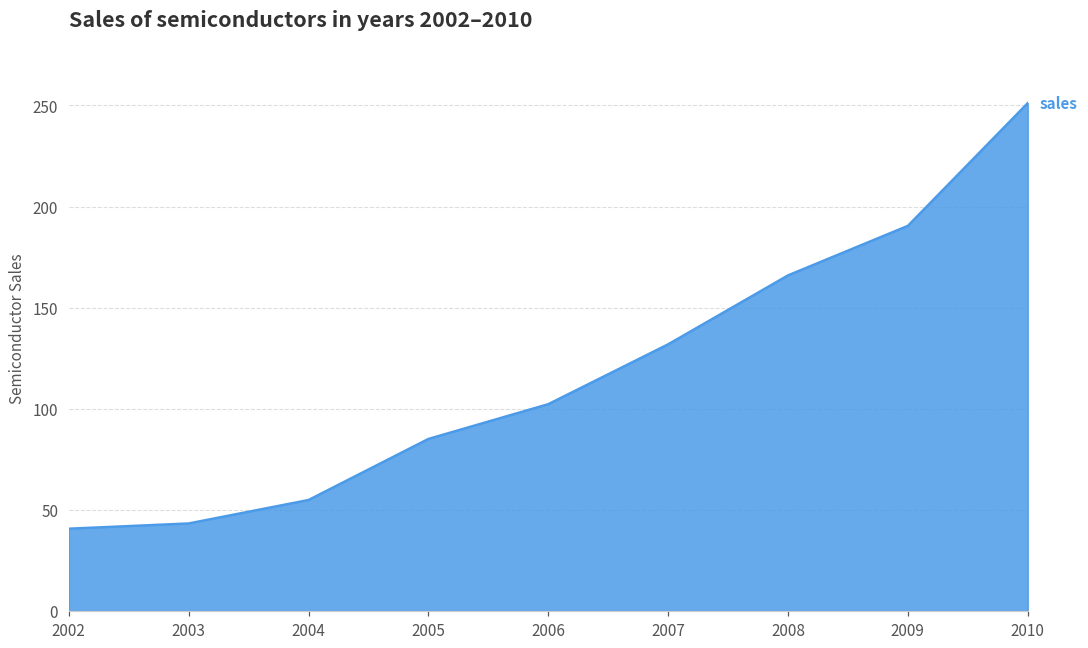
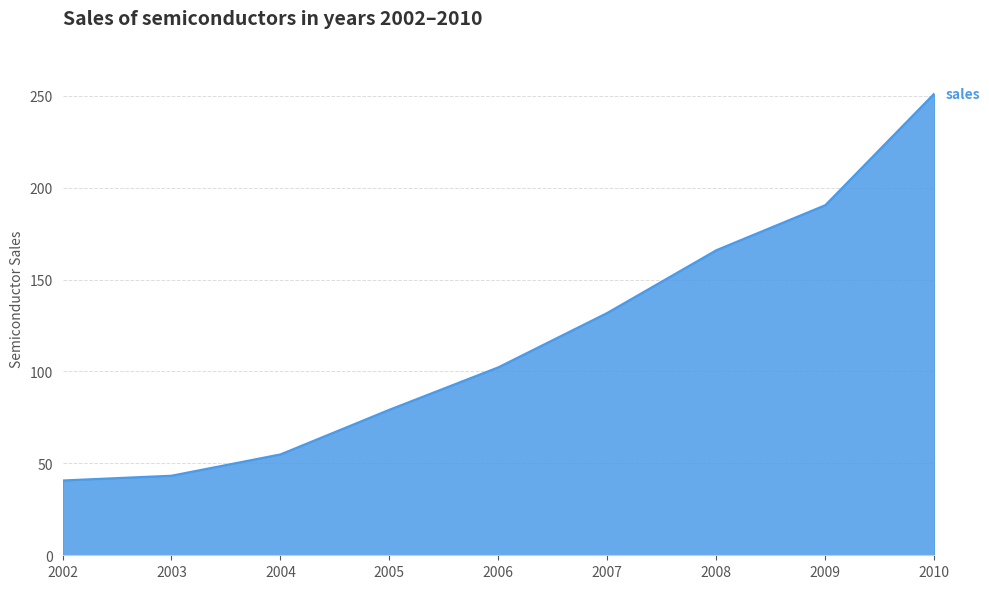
  {
    "2002": 41,
    "2003": 43,
    "2004": 55,
-   "2005": 85,
+   "2005": 79,
    "2006": 102,
    "2007": 132,
    "2008": 166,
    "2009": 191,
    "2010": 251
  }
